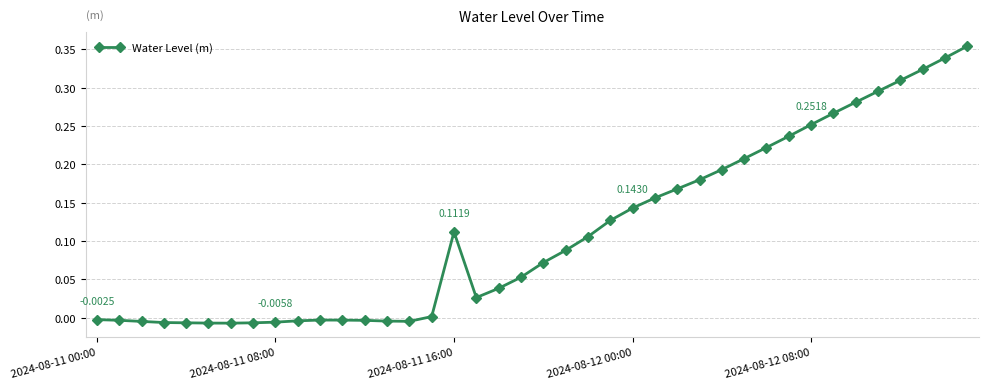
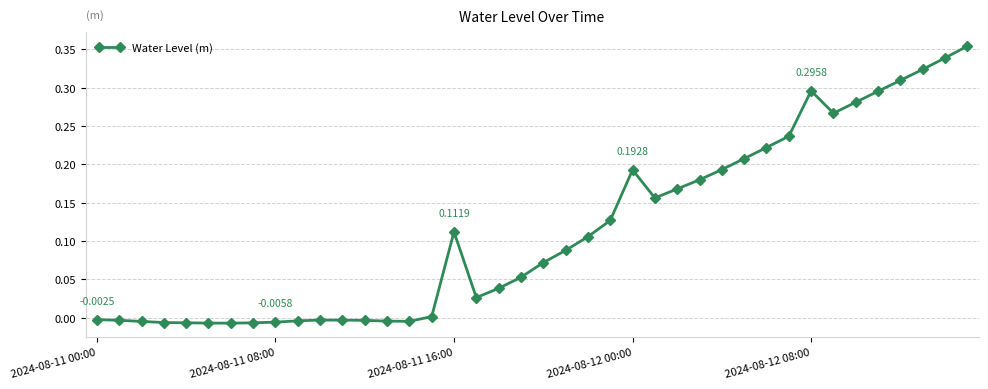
  {
    "2024-08-11 00:00": -0.0025,
    "2024-08-11 08:00": -0.0058,
    "2024-08-11 16:00": 0.1119,
-   "2024-08-12 00:00": 0.1430,
-   "2024-08-12 08:00": 0.2518
+   "2024-08-12 00:00": 0.1928,
+   "2024-08-12 08:00": 0.2958
  }
